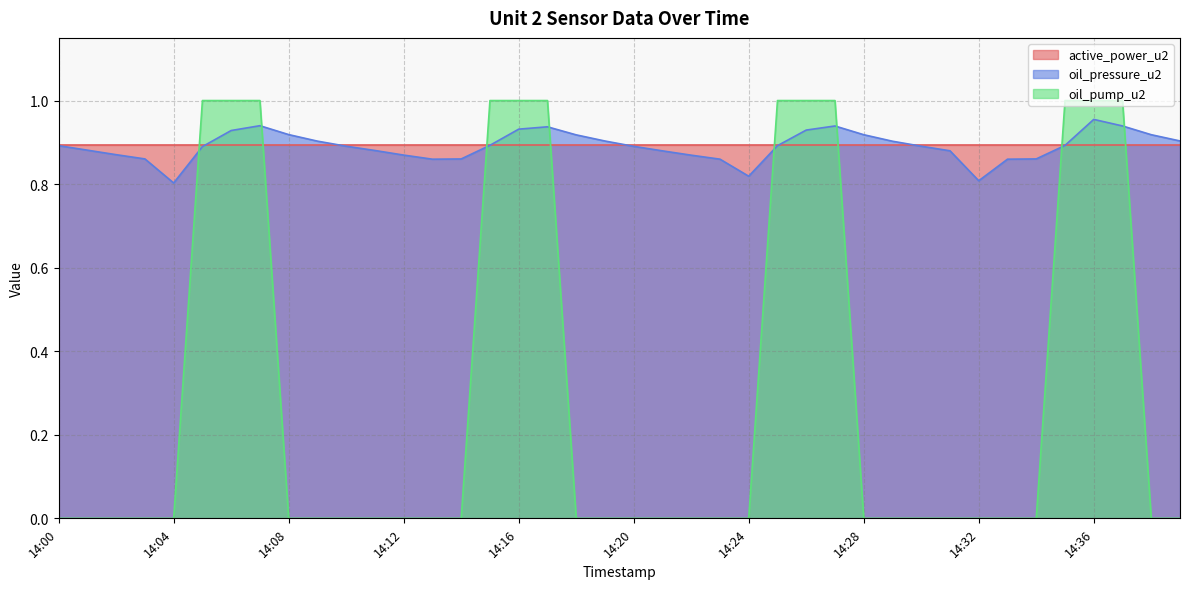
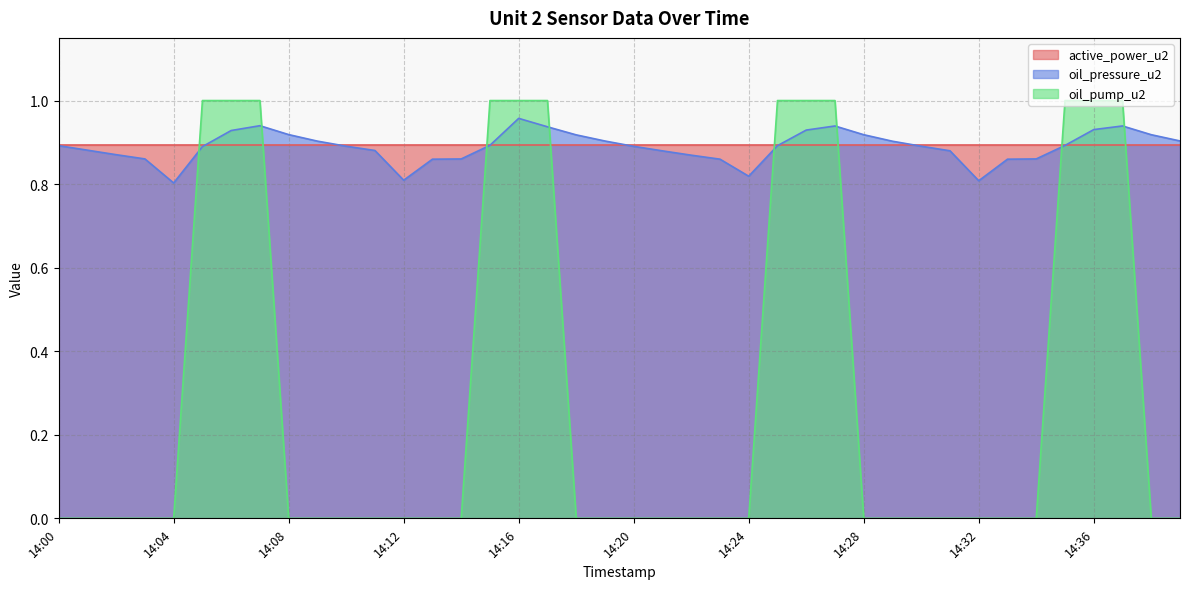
  {
    "active_power_u2": {
      "14:04": 0.89,
      "14:08": 0.89,
      "14:12": 0.89,
      "14:16": 0.89,
      "14:24": 0.89,
      "14:28": 0.89,
      "14:32": 0.89,
      "14:36": 0.89
    },
    "oil_pressure_u2": {
      "14:04": 0.80,
      "14:08": 0.92,
-     "14:12": 0.87,
-     "14:16": 0.93,
+     "14:12": 0.81,
+     "14:16": 0.96,
      "14:24": 0.82,
      "14:28": 0.92,
      "14:32": 0.81,
-     "14:36": 0.95
+     "14:36": 0.93
    },
    "oil_pump_u2": {
      "14:00": 0.00,
      "14:04": 0.00,
      "14:08": 0.00,
      "14:12": 0.00,
      "14:16": 1.00,
      "14:20": 0.00,
      "14:24": 0.00,
      "14:28": 0.00,
      "14:32": 0.00
    }
  }
